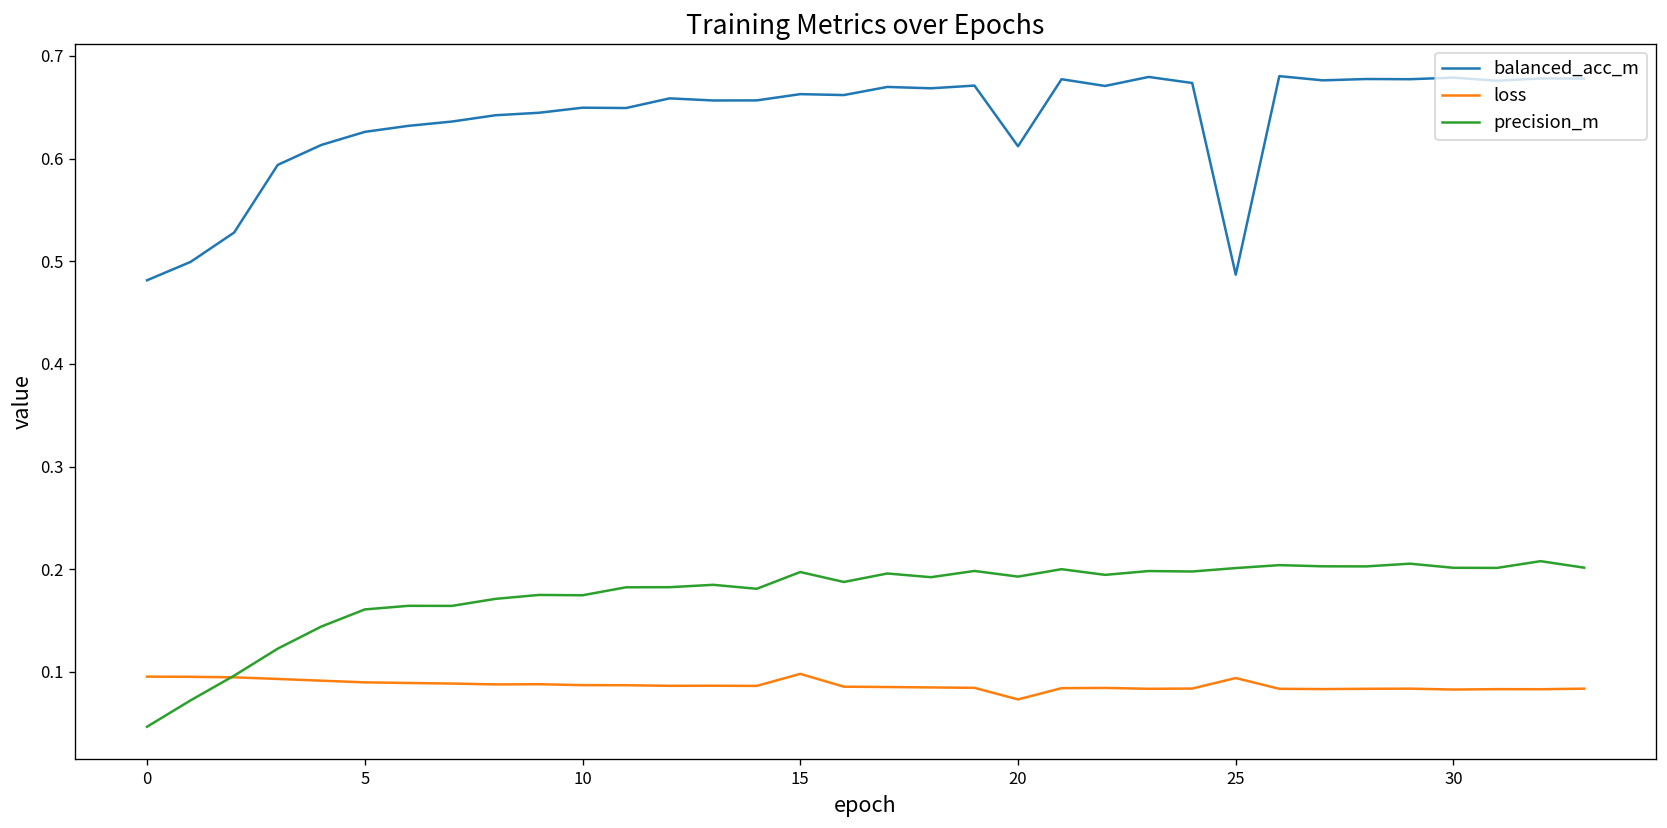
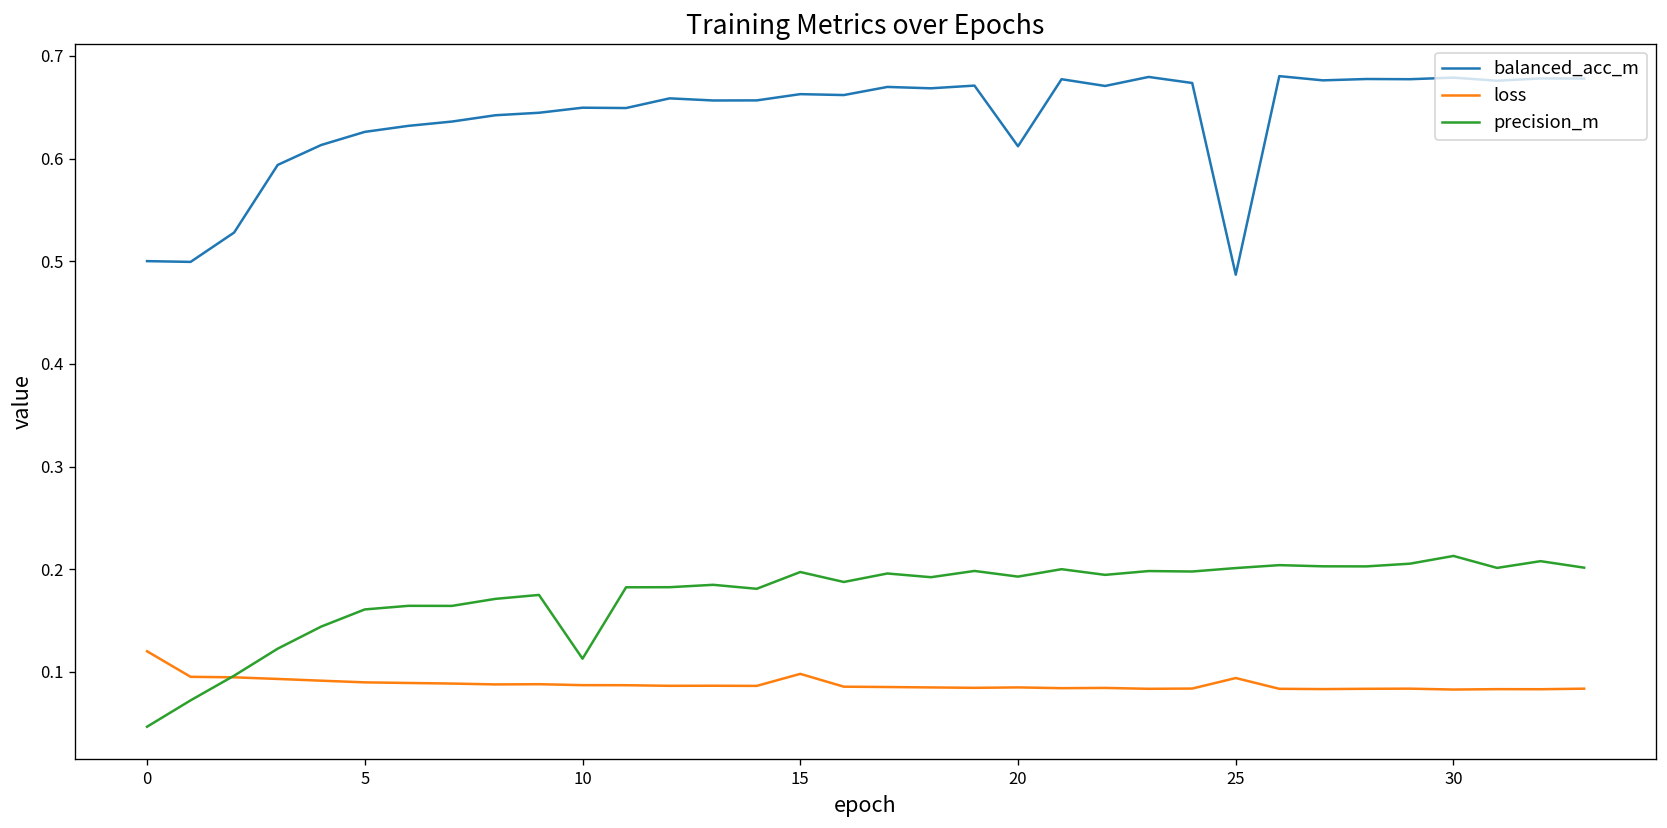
  {
    "balanced_acc_m": {
-     "0": 0.48,
+     "0": 0.50,
      "5": 0.63,
      "10": 0.65,
      "15": 0.66,
      "20": 0.61,
      "25": 0.49
    },
    "loss": {
-     "0": 0.10,
+     "0": 0.12,
      "5": 0.09,
      "10": 0.09,
      "15": 0.10,
-     "20": 0.07,
+     "20": 0.08,
      "25": 0.09,
      "30": 0.08
    },
    "precision_m": {
      "0": 0.05,
      "5": 0.16,
-     "10": 0.17,
+     "10": 0.11,
      "15": 0.20,
      "20": 0.19,
      "25": 0.20,
-     "30": 0.20
+     "30": 0.21
    }
  }
